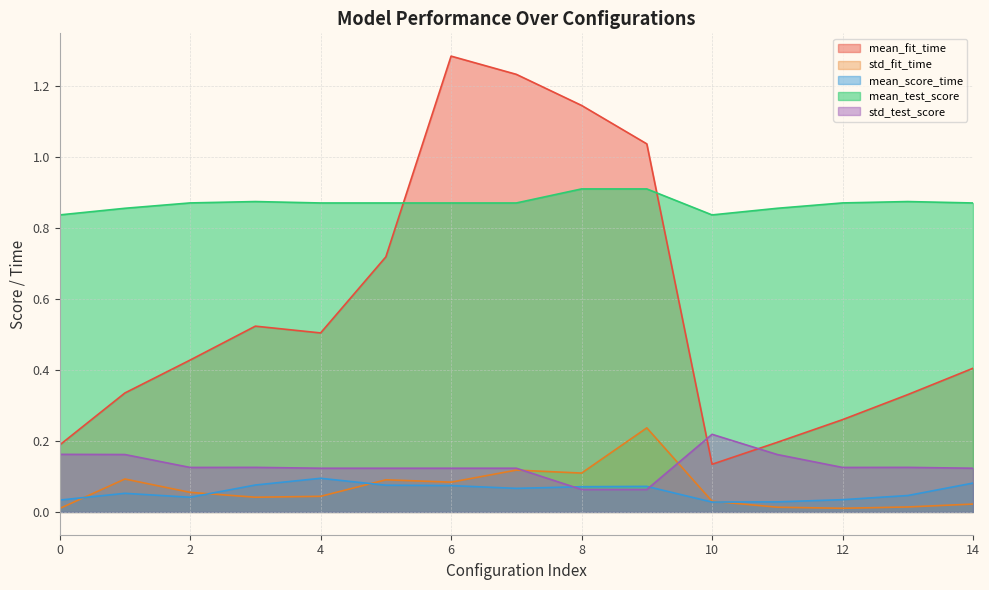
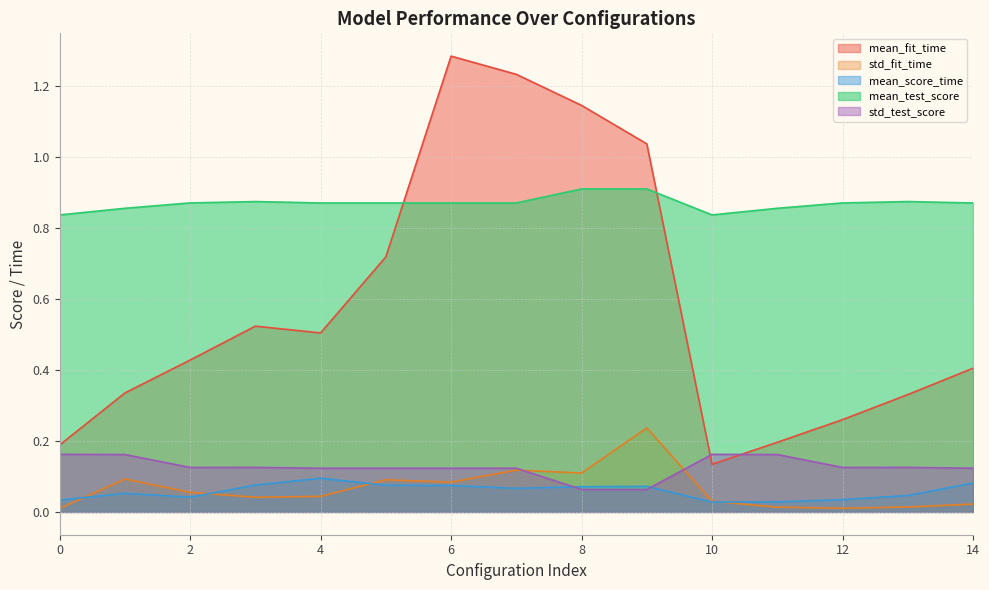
  {
    "mean_score_time": {
      "0": 0.03,
      "2": 0.04,
      "4": 0.09,
      "6": 0.07,
      "8": 0.07,
      "12": 0.03,
      "14": 0.08
    },
    "mean_test_score": {
      "0": 0.84,
      "2": 0.87,
      "4": 0.87,
      "6": 0.87,
      "8": 0.91,
      "10": 0.84,
      "12": 0.87,
      "14": 0.87
    },
    "std_test_score": {
      "0": 0.16,
      "2": 0.13,
      "4": 0.12,
      "6": 0.12,
      "8": 0.06,
-     "10": 0.22,
+     "10": 0.16,
      "12": 0.13,
      "14": 0.12
    }
  }
